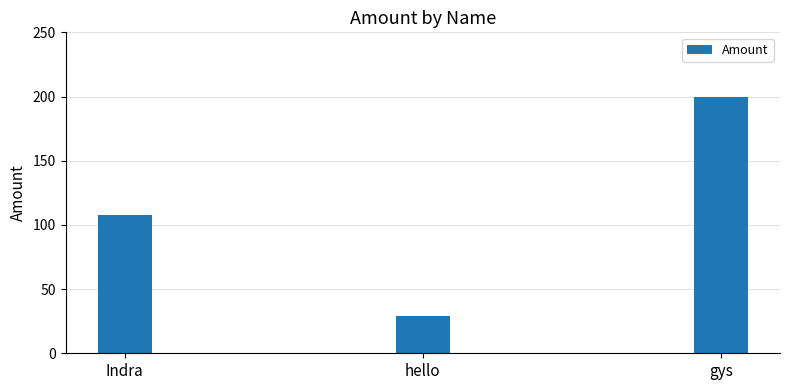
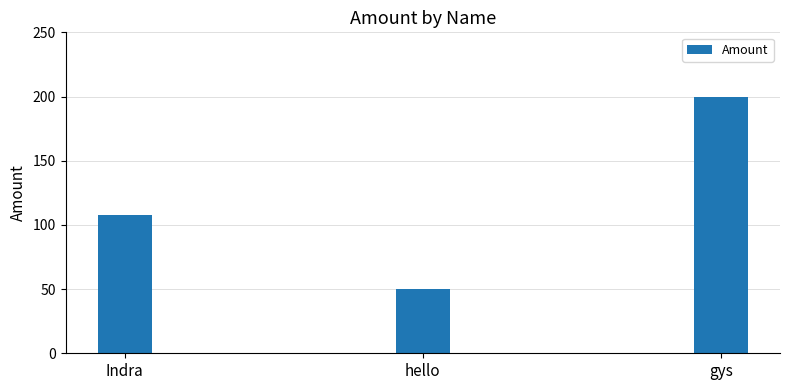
  {
    "Indra": 108,
-   "hello": 29,
+   "hello": 50,
    "gys": 200
  }
